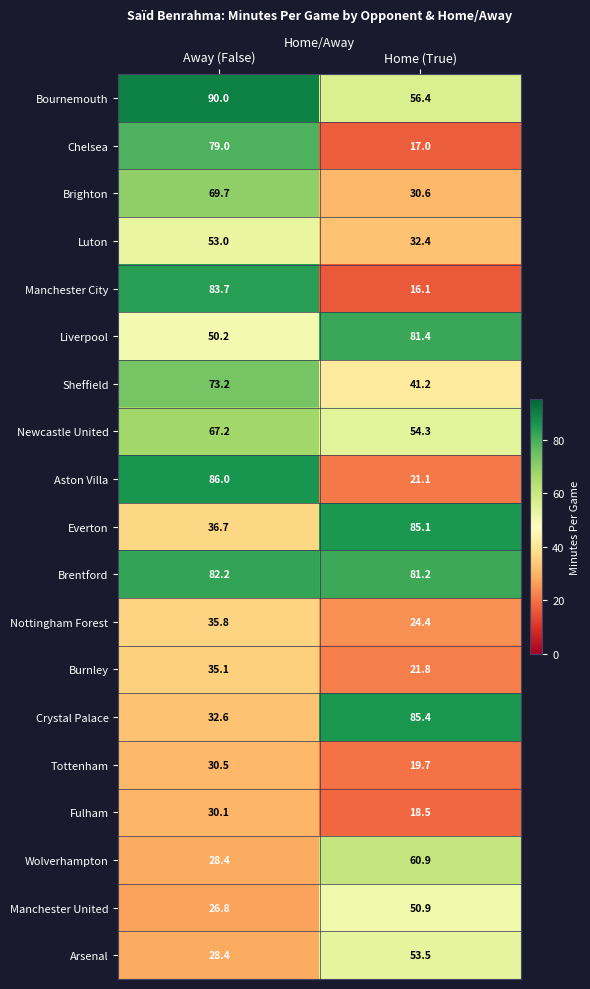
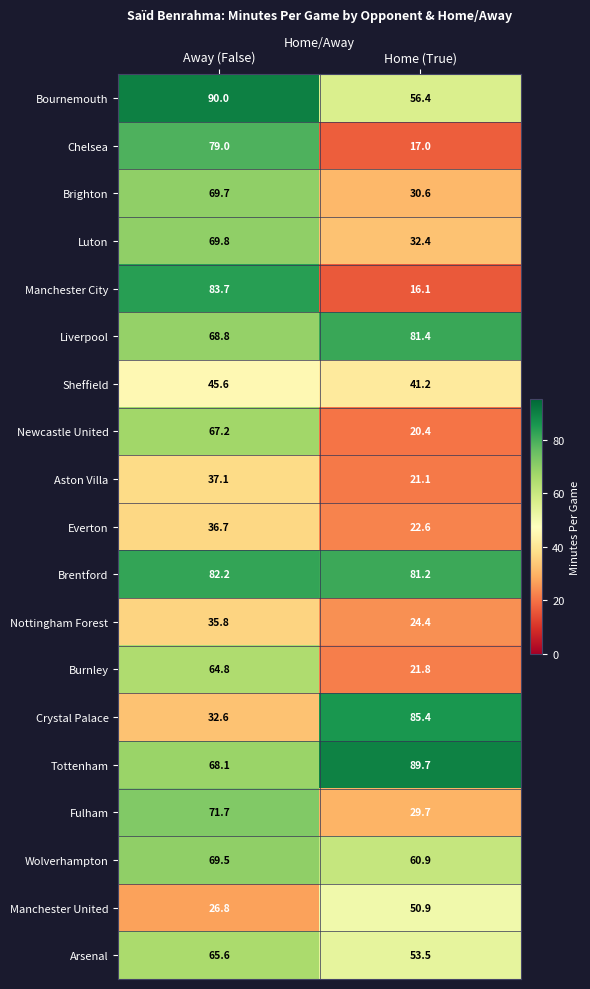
  {
    "Bournemouth": {
      "Away (False)": 90.0,
      "Home (True)": 56.4
    },
    "Chelsea": {
      "Away (False)": 79.0,
      "Home (True)": 17.0
    },
    "Brighton": {
      "Away (False)": 69.7,
      "Home (True)": 30.6
    },
    "Luton": {
-     "Away (False)": 53.0,
+     "Away (False)": 69.8,
      "Home (True)": 32.4
    },
    "Manchester City": {
      "Away (False)": 83.7,
      "Home (True)": 16.1
    },
    "Liverpool": {
-     "Away (False)": 50.2,
+     "Away (False)": 68.8,
      "Home (True)": 81.4
    },
    "Sheffield": {
-     "Away (False)": 73.2,
+     "Away (False)": 45.6,
      "Home (True)": 41.2
    },
    "Newcastle United": {
      "Away (False)": 67.2,
-     "Home (True)": 54.3
+     "Home (True)": 20.4
    },
    "Aston Villa": {
-     "Away (False)": 86.0,
+     "Away (False)": 37.1,
      "Home (True)": 21.1
    },
    "Everton": {
      "Away (False)": 36.7,
-     "Home (True)": 85.1
+     "Home (True)": 22.6
    },
    "Brentford": {
      "Away (False)": 82.2,
      "Home (True)": 81.2
    },
    "Nottingham Forest": {
      "Away (False)": 35.8,
      "Home (True)": 24.4
    },
    "Burnley": {
-     "Away (False)": 35.1,
+     "Away (False)": 64.8,
      "Home (True)": 21.8
    },
    "Crystal Palace": {
      "Away (False)": 32.6,
      "Home (True)": 85.4
    },
    "Tottenham": {
-     "Away (False)": 30.5,
-     "Home (True)": 19.7
+     "Away (False)": 68.1,
+     "Home (True)": 89.7
    },
    "Fulham": {
-     "Away (False)": 30.1,
-     "Home (True)": 18.5
+     "Away (False)": 71.7,
+     "Home (True)": 29.7
    },
    "Wolverhampton": {
-     "Away (False)": 28.4,
+     "Away (False)": 69.5,
      "Home (True)": 60.9
    },
    "Manchester United": {
      "Away (False)": 26.8,
      "Home (True)": 50.9
    },
    "Arsenal": {
-     "Away (False)": 28.4,
+     "Away (False)": 65.6,
      "Home (True)": 53.5
    }
  }
